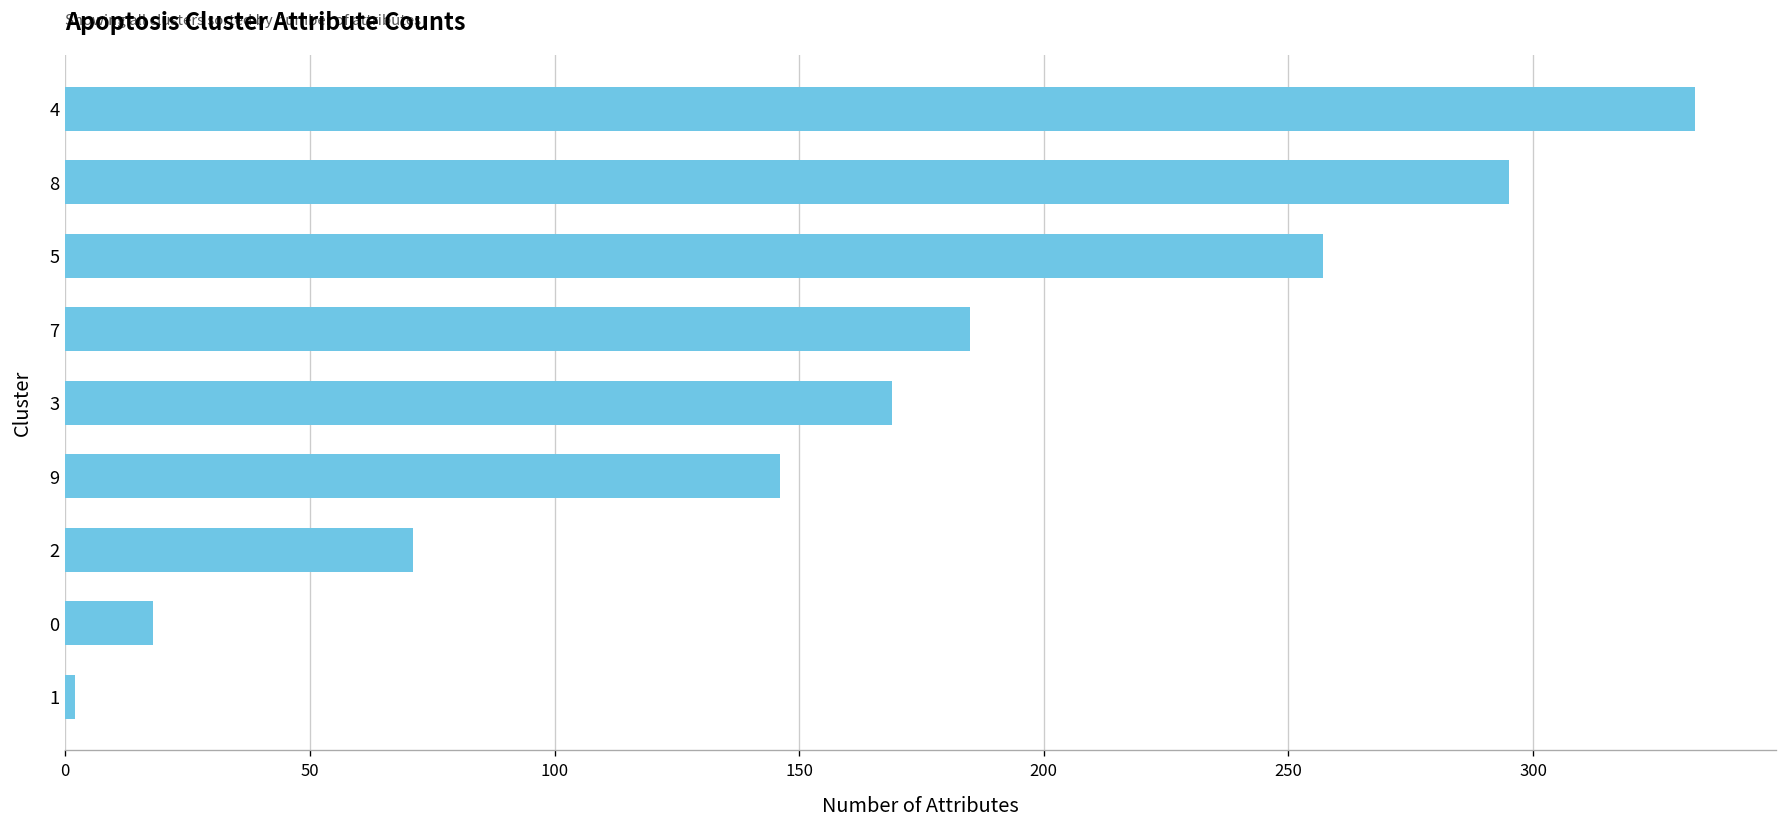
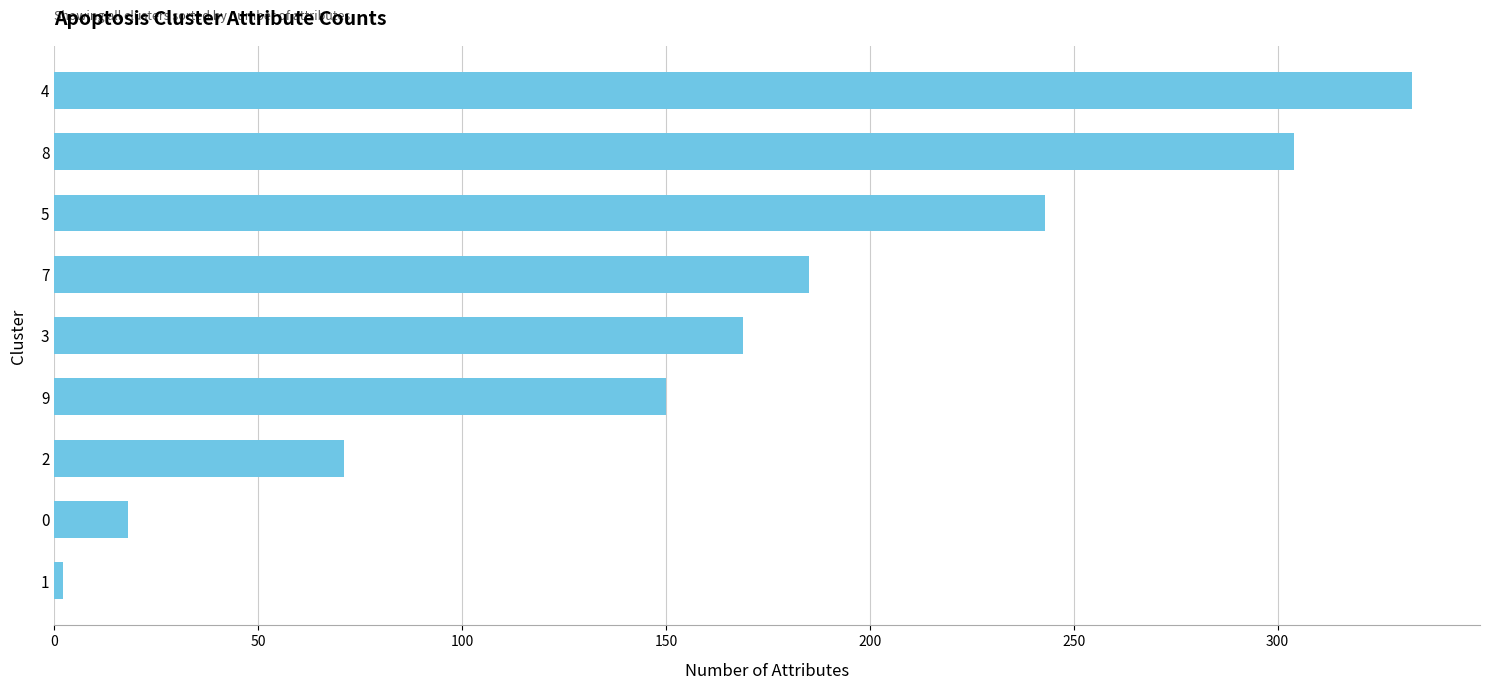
  {
    "4": 333,
-   "8": 295,
-   "5": 257,
+   "8": 304,
+   "5": 243,
    "7": 185,
    "3": 169,
-   "9": 146,
+   "9": 150,
    "2": 71,
    "0": 18,
    "1": 2
  }
